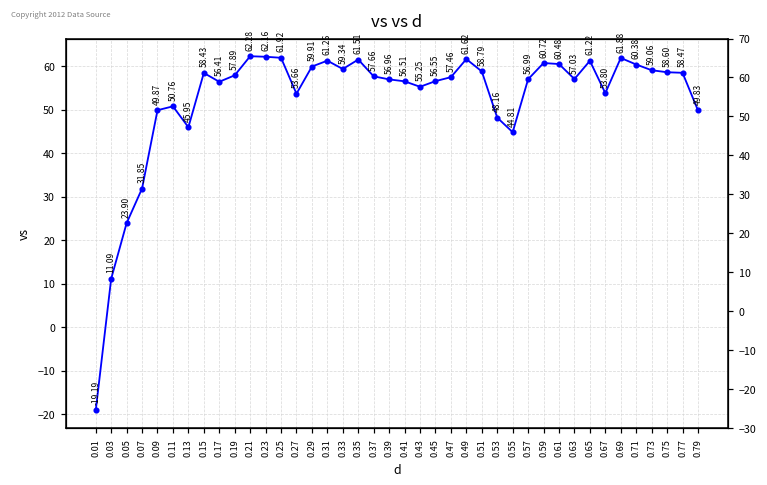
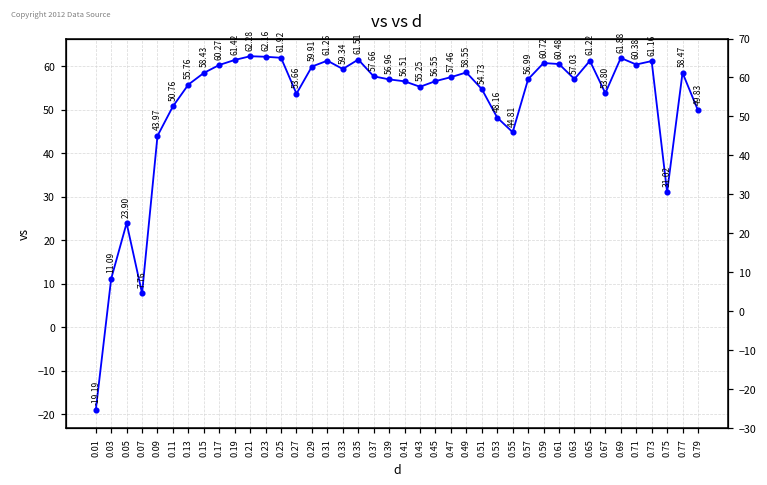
  {
    "0.01": -19.19,
    "0.03": 11.09,
    "0.05": 23.90,
-   "0.07": 31.85,
-   "0.09": 49.87,
+   "0.07": 7.76,
+   "0.09": 43.97,
    "0.11": 50.76,
-   "0.13": 45.95,
+   "0.13": 55.76,
    "0.15": 58.43,
-   "0.17": 56.41,
-   "0.19": 57.89,
+   "0.17": 60.27,
+   "0.19": 61.42,
    "0.21": 62.28,
    "0.23": 62.16,
    "0.25": 61.92,
    "0.27": 53.66,
    "0.29": 59.91,
    "0.31": 61.26,
    "0.33": 59.34,
    "0.35": 61.51,
    "0.37": 57.66,
    "0.39": 56.96,
    "0.41": 56.51,
    "0.43": 55.25,
    "0.45": 56.55,
    "0.47": 57.46,
-   "0.49": 61.62,
-   "0.51": 58.79,
+   "0.49": 58.55,
+   "0.51": 54.73,
    "0.53": 48.16,
    "0.55": 44.81,
    "0.57": 56.99,
    "0.59": 60.72,
    "0.61": 60.48,
    "0.63": 57.03,
    "0.65": 61.22,
    "0.67": 53.80,
    "0.69": 61.88,
    "0.71": 60.38,
-   "0.73": 59.06,
-   "0.75": 58.60,
+   "0.73": 61.16,
+   "0.75": 31.02,
    "0.77": 58.47,
    "0.79": 49.83
  }
